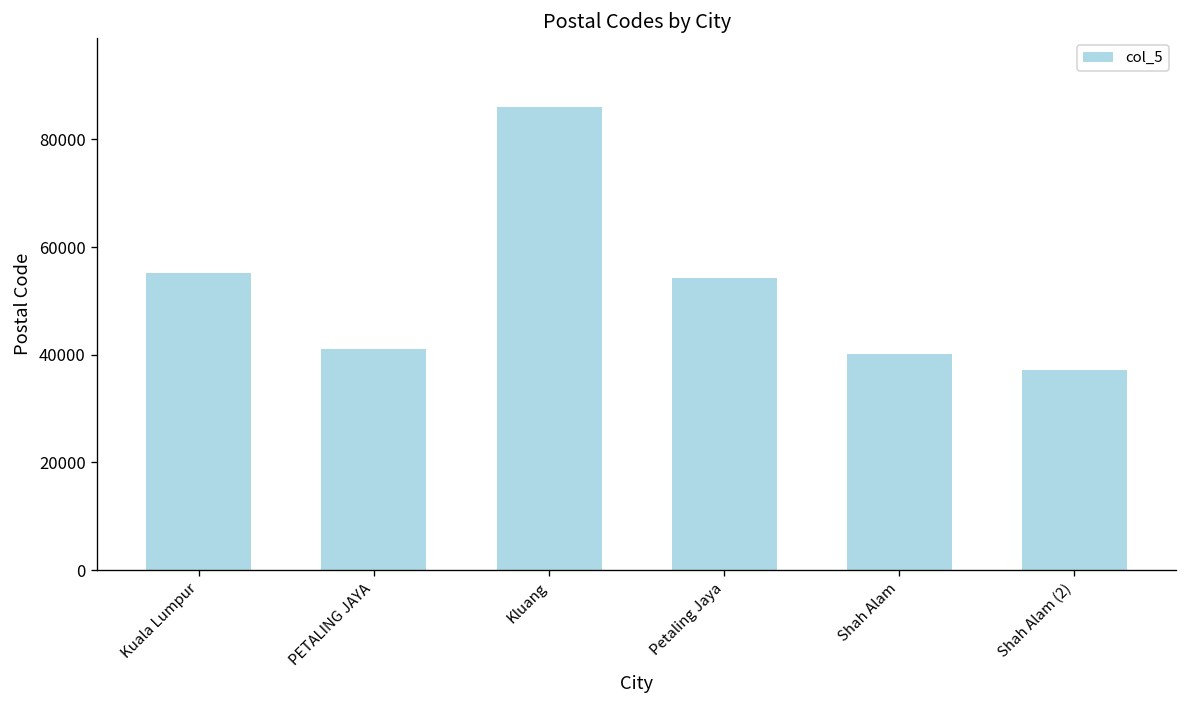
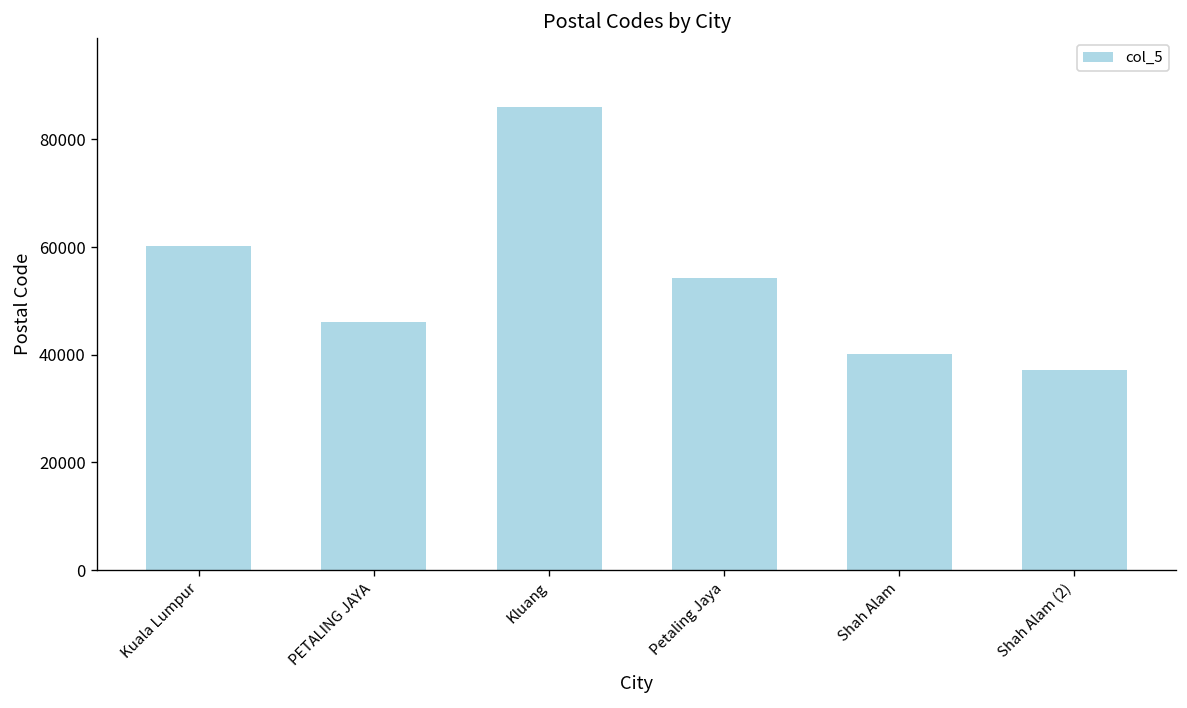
  {
-   "Kuala Lumpur": 55000,
-   "PETALING JAYA": 41000,
+   "Kuala Lumpur": 60000,
+   "PETALING JAYA": 46000,
    "Kluang": 86000,
    "Petaling Jaya": 54000,
    "Shah Alam": 40000,
    "Shah Alam (2)": 37000
  }
